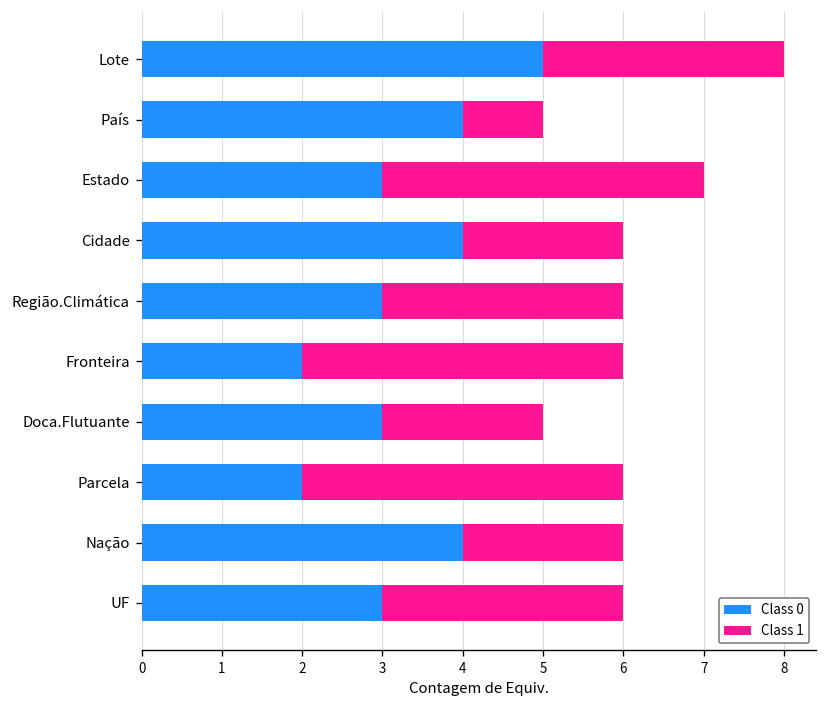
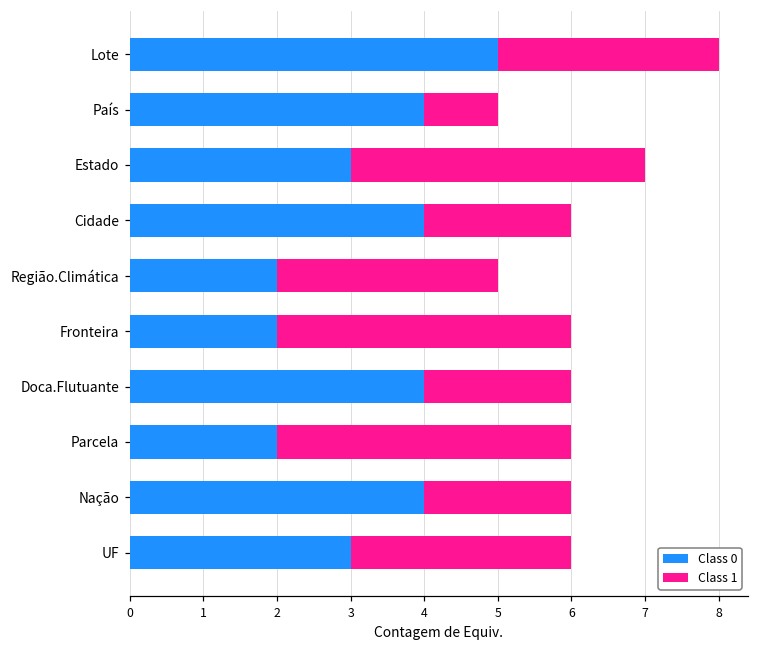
  {
    "Class 0": {
      "Lote": 5,
      "País": 4,
      "Estado": 3,
      "Cidade": 4,
-     "Região.Climática": 3,
+     "Região.Climática": 2,
      "Fronteira": 2,
-     "Doca.Flutuante": 3,
+     "Doca.Flutuante": 4,
      "Parcela": 2,
      "Nação": 4,
      "UF": 3
    },
    "Class 1": {
      "Lote": 3,
      "País": 1,
      "Estado": 4,
      "Cidade": 2,
      "Região.Climática": 3,
      "Fronteira": 4,
      "Doca.Flutuante": 2,
      "Parcela": 4,
      "Nação": 2,
      "UF": 3
    }
  }
